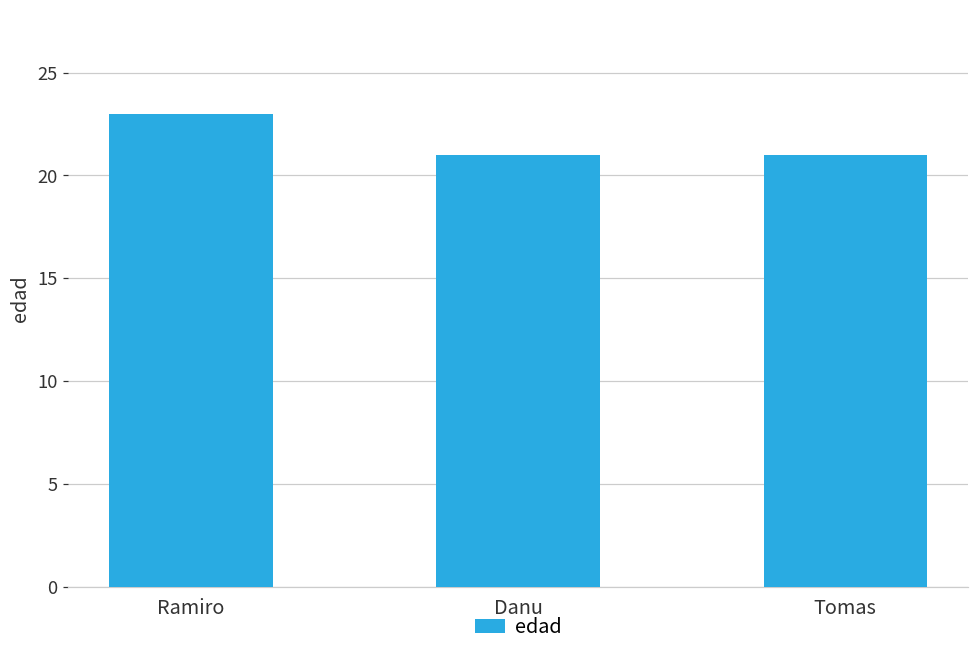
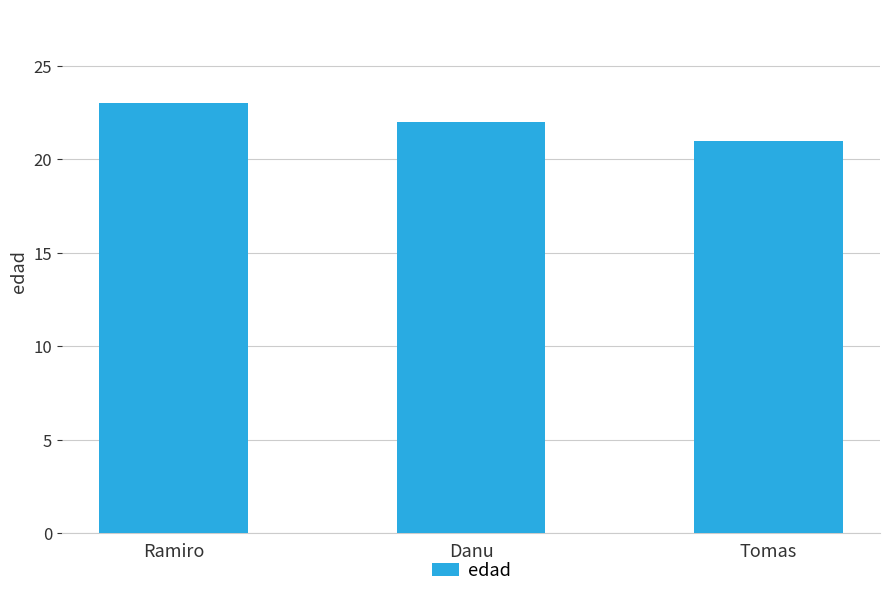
  {
    "Ramiro": 23,
-   "Danu": 21,
+   "Danu": 22,
    "Tomas": 21
  }
